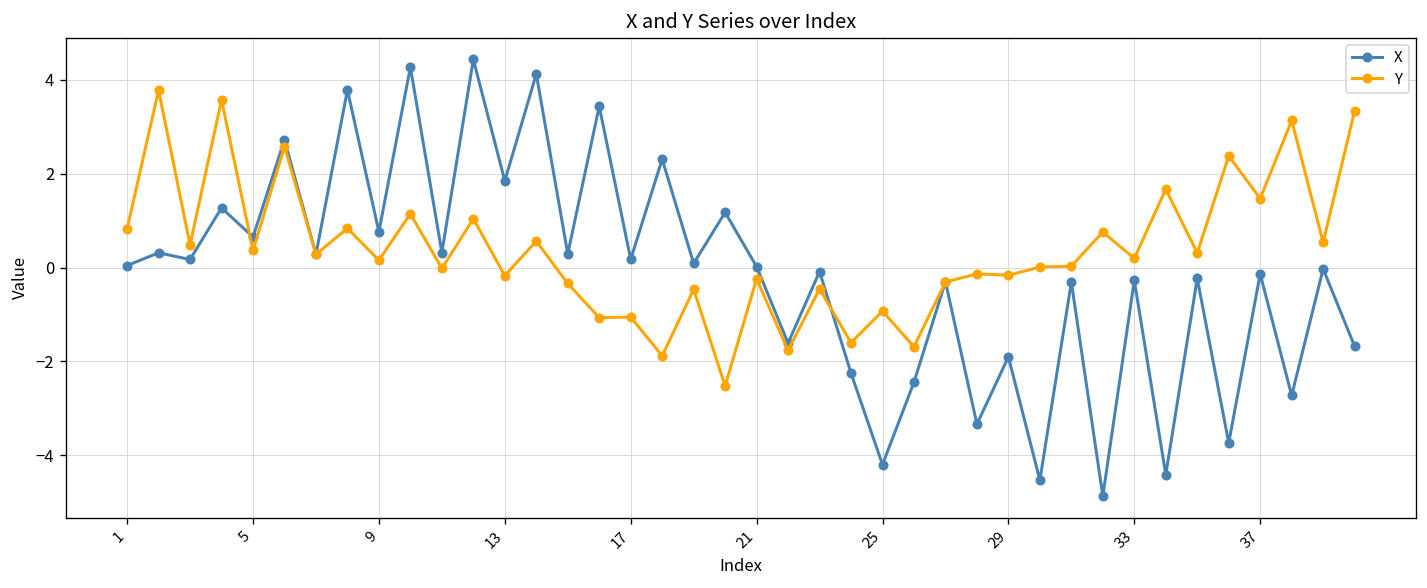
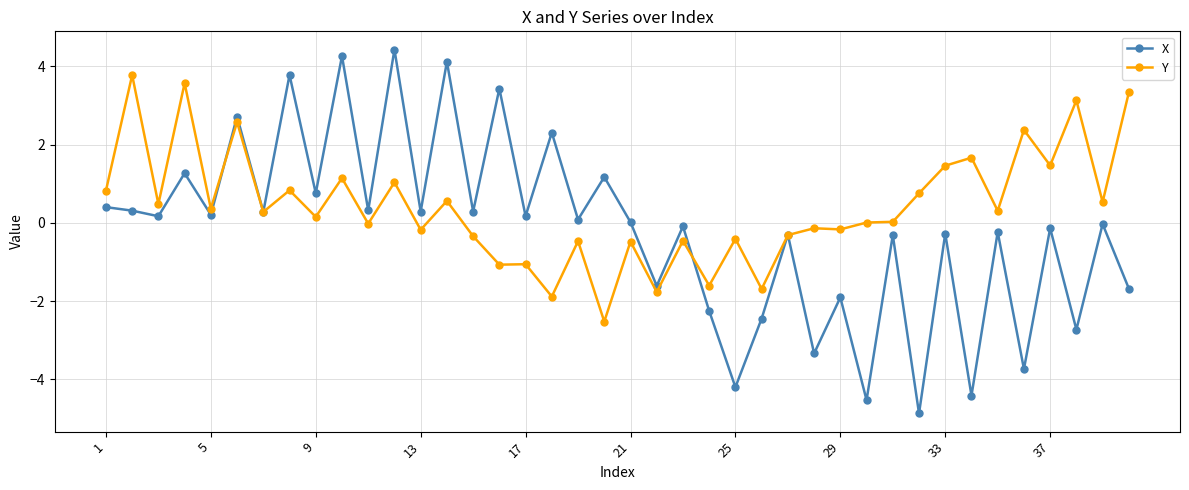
  {
    "X": {
-     "1": 0.0,
-     "5": 0.7,
+     "1": 0.4,
+     "5": 0.2,
      "9": 0.8,
-     "13": 1.8,
+     "13": 0.3,
      "17": 0.2,
      "21": 0.0,
      "25": -4.2,
      "29": -1.9,
      "33": -0.3,
      "37": -0.1
    },
    "Y": {
      "1": 0.8,
      "5": 0.4,
      "9": 0.2,
      "13": -0.2,
      "17": -1.1,
-     "21": -0.2,
-     "25": -0.9,
+     "21": -0.5,
+     "25": -0.4,
      "29": -0.2,
-     "33": 0.2,
+     "33": 1.5,
      "37": 1.5
    }
  }
